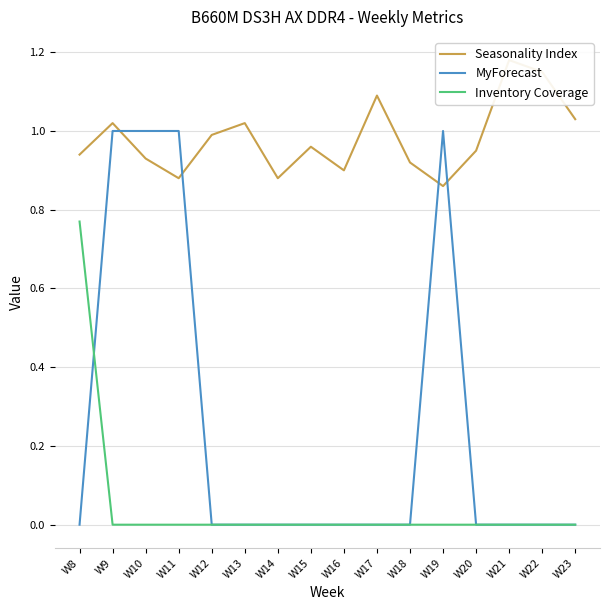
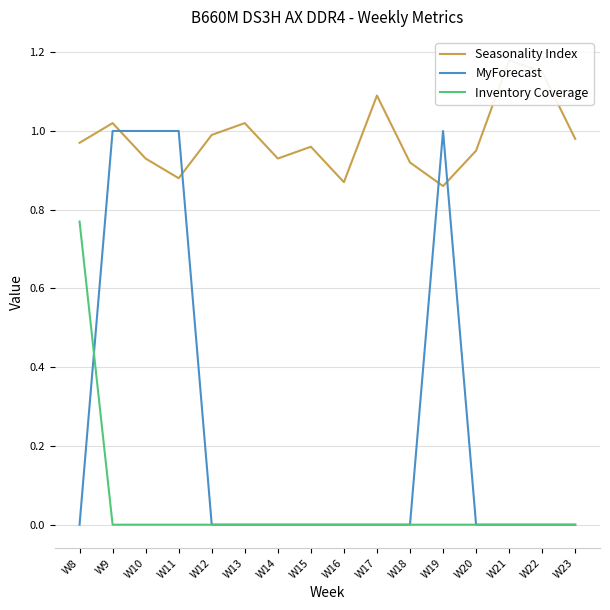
  {
    "Seasonality Index": {
-     "W8": 0.94,
+     "W8": 0.97,
      "W9": 1.02,
      "W10": 0.93,
      "W11": 0.88,
      "W12": 0.99,
      "W13": 1.02,
-     "W14": 0.88,
+     "W14": 0.93,
      "W15": 0.96,
-     "W16": 0.90,
+     "W16": 0.87,
      "W17": 1.09,
      "W18": 0.92,
      "W19": 0.86,
      "W20": 0.95,
-     "W23": 1.03
+     "W23": 0.98
    },
    "MyForecast": {
      "W8": 0.00,
      "W9": 1.00,
      "W10": 1.00,
      "W11": 1.00,
      "W19": 1.00
    },
    "Inventory Coverage": {
      "W8": 0.77,
      "W9": 0.00,
      "W10": 0.00,
      "W11": 0.00,
      "W19": 0.00
    }
  }
